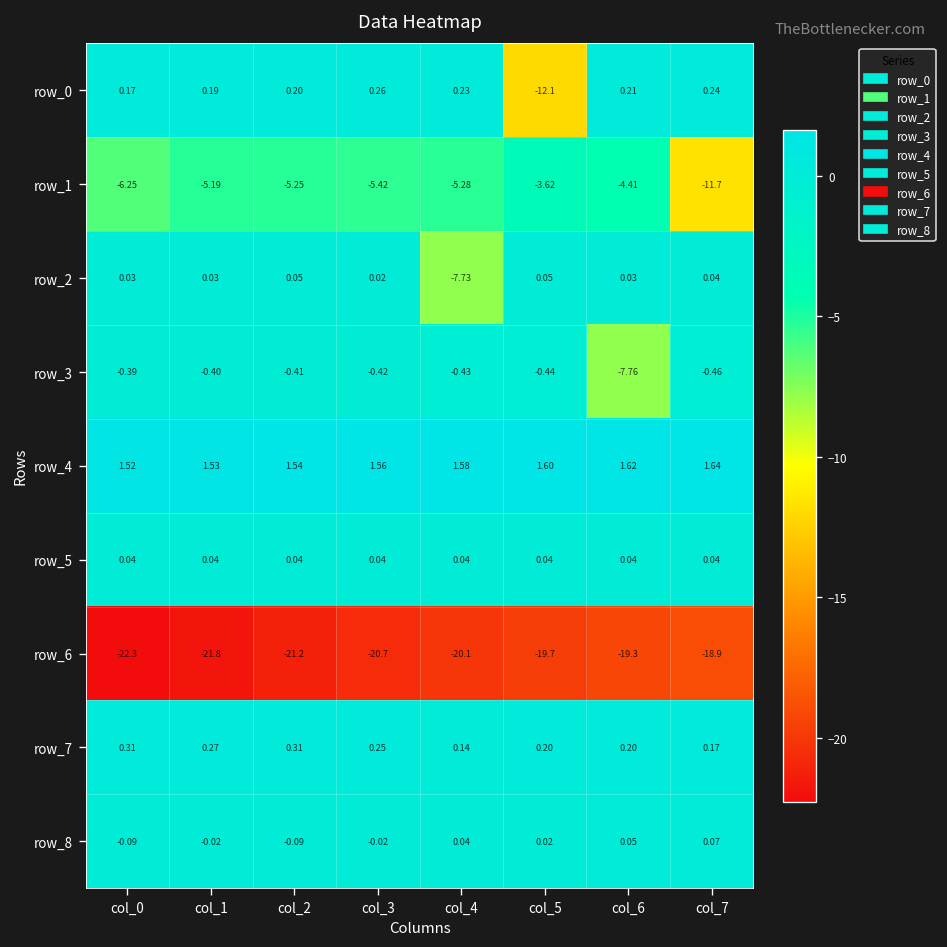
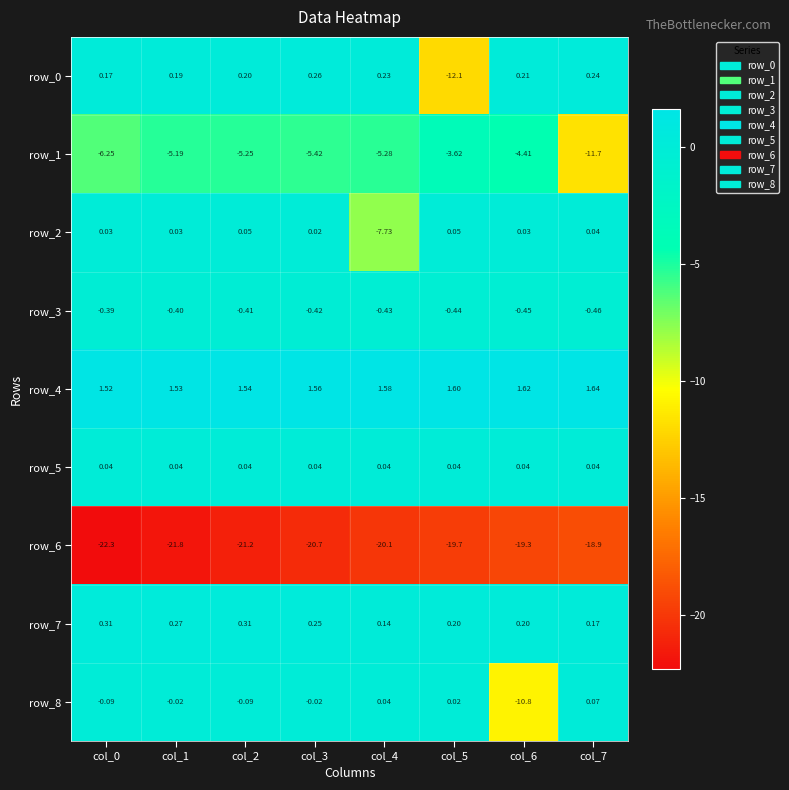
  {
    "row_0": {
      "col_0": 0.17,
      "col_1": 0.19,
      "col_2": 0.20,
      "col_3": 0.26,
      "col_4": 0.23,
      "col_5": -12.1,
      "col_6": 0.21,
      "col_7": 0.24
    },
    "row_1": {
      "col_0": -6.25,
      "col_1": -5.19,
      "col_2": -5.25,
      "col_3": -5.42,
      "col_4": -5.28,
      "col_5": -3.62,
      "col_6": -4.41,
      "col_7": -11.7
    },
    "row_2": {
      "col_0": 0.03,
      "col_1": 0.03,
      "col_2": 0.05,
      "col_3": 0.02,
      "col_4": -7.73,
      "col_5": 0.05,
      "col_6": 0.03,
      "col_7": 0.04
    },
    "row_3": {
      "col_0": -0.39,
      "col_1": -0.40,
      "col_2": -0.41,
      "col_3": -0.42,
      "col_4": -0.43,
      "col_5": -0.44,
-     "col_6": -7.76,
+     "col_6": -0.45,
      "col_7": -0.46
    },
    "row_4": {
      "col_0": 1.52,
      "col_1": 1.53,
      "col_2": 1.54,
      "col_3": 1.56,
      "col_4": 1.58,
      "col_5": 1.60,
      "col_6": 1.62,
      "col_7": 1.64
    },
    "row_5": {
      "col_0": 0.04,
      "col_1": 0.04,
      "col_2": 0.04,
      "col_3": 0.04,
      "col_4": 0.04,
      "col_5": 0.04,
      "col_6": 0.04,
      "col_7": 0.04
    },
    "row_6": {
      "col_0": -22.3,
      "col_1": -21.8,
      "col_2": -21.2,
      "col_3": -20.7,
      "col_4": -20.1,
      "col_5": -19.7,
      "col_6": -19.3,
      "col_7": -18.9
    },
    "row_7": {
      "col_0": 0.31,
      "col_1": 0.27,
      "col_2": 0.31,
      "col_3": 0.25,
      "col_4": 0.14,
      "col_5": 0.20,
      "col_6": 0.20,
      "col_7": 0.17
    },
    "row_8": {
      "col_0": -0.09,
      "col_1": -0.02,
      "col_2": -0.09,
      "col_3": -0.02,
      "col_4": 0.04,
      "col_5": 0.02,
-     "col_6": 0.05,
+     "col_6": -10.8,
      "col_7": 0.07
    }
  }
